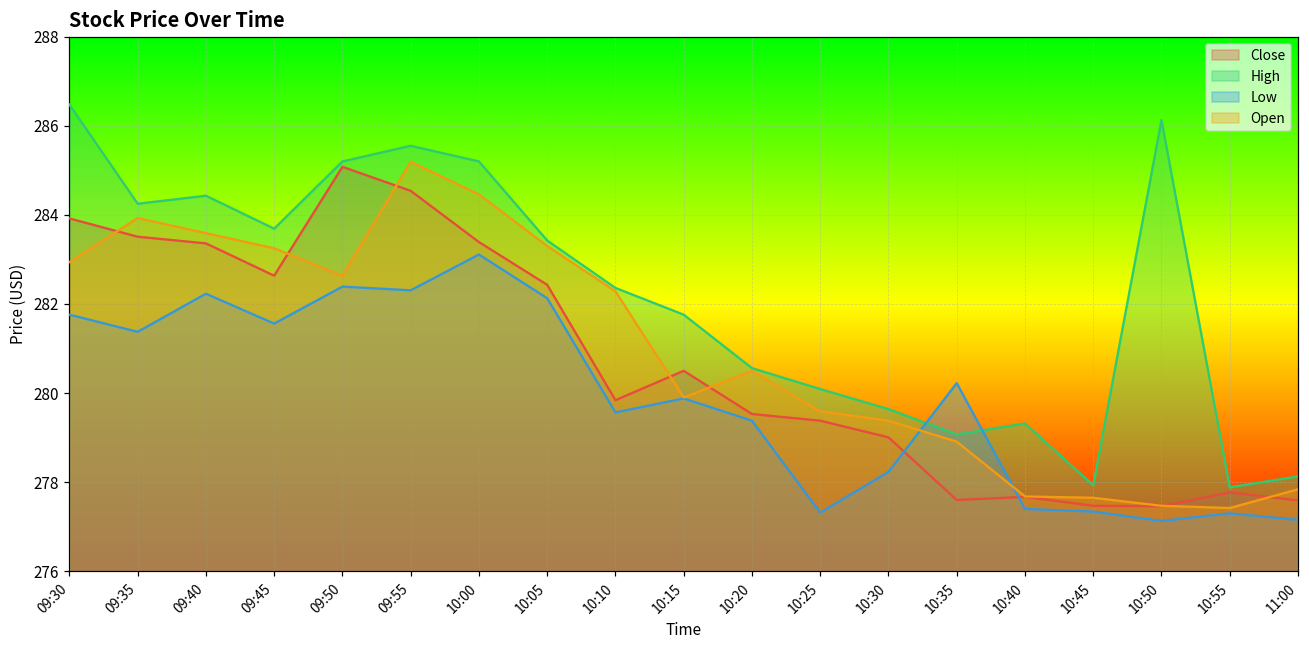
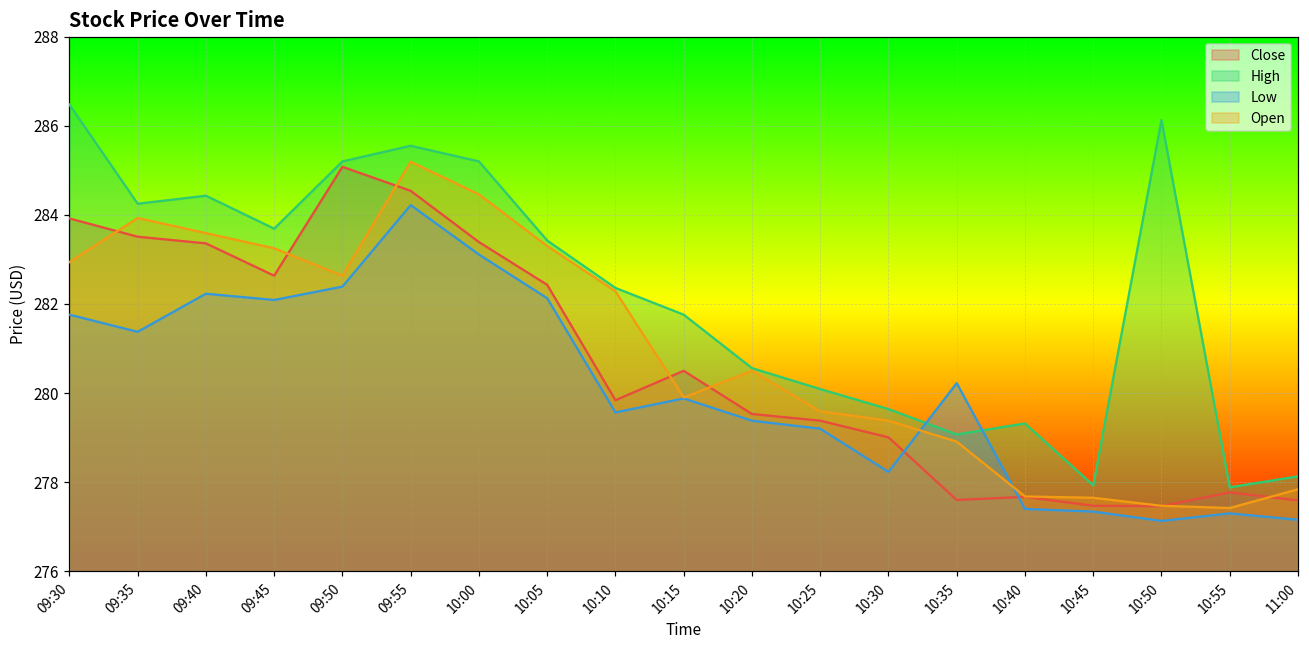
  {
    "High": {
      "09:30": 286.5,
      "09:35": 284.3,
      "09:40": 284.4,
      "09:45": 283.7,
      "09:50": 285.2,
      "09:55": 285.6,
      "10:00": 285.2,
      "10:05": 283.4,
      "10:10": 282.4,
      "10:15": 281.8,
      "10:25": 280.1,
      "10:30": 279.6,
      "10:35": 279.1,
      "10:40": 279.3,
      "10:45": 277.9,
      "10:50": 286.1,
      "10:55": 277.9,
      "11:00": 278.1
    },
    "Low": {
      "09:30": 281.8,
      "09:35": 281.4,
      "09:40": 282.2,
-     "09:45": 281.6,
+     "09:45": 282.1,
      "09:50": 282.4,
-     "09:55": 282.3,
+     "09:55": 284.2,
      "10:00": 283.1,
      "10:05": 282.1,
      "10:10": 279.6,
      "10:20": 279.4,
-     "10:25": 277.3,
+     "10:25": 279.2,
      "10:30": 278.2,
      "10:35": 280.2,
      "10:40": 277.4,
      "10:45": 277.3,
      "10:50": 277.1,
      "10:55": 277.3,
      "11:00": 277.2
    }
  }
